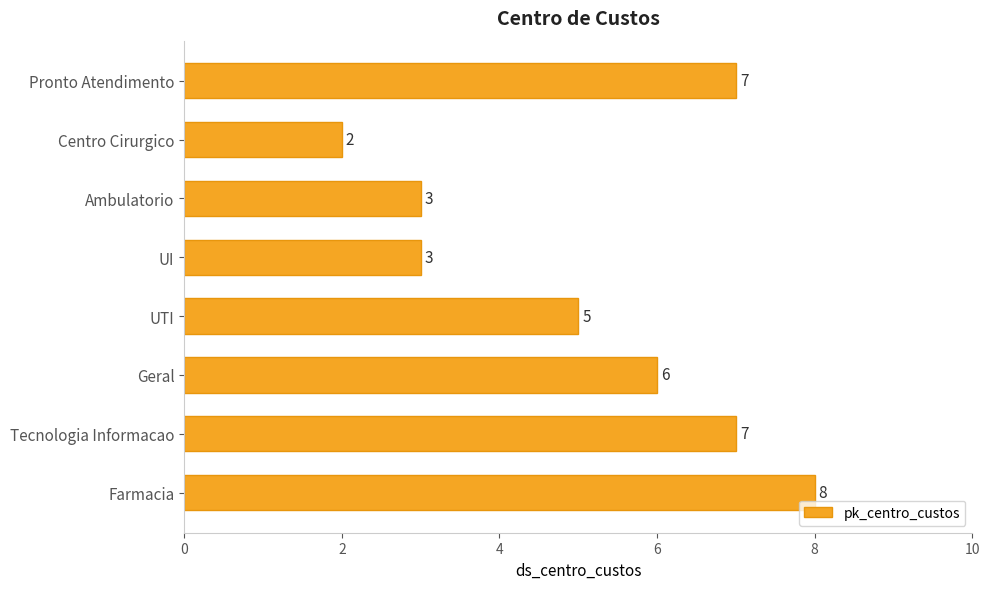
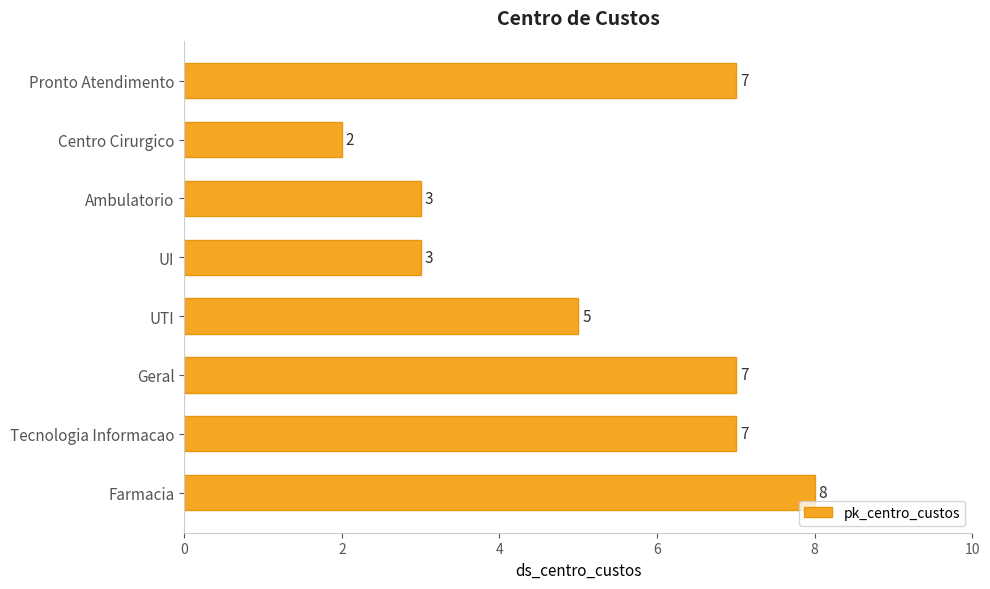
  {
    "Pronto Atendimento": 7,
    "Centro Cirurgico": 2,
    "Ambulatorio": 3,
    "UI": 3,
    "UTI": 5,
-   "Geral": 6,
+   "Geral": 7,
    "Tecnologia Informacao": 7
  }
